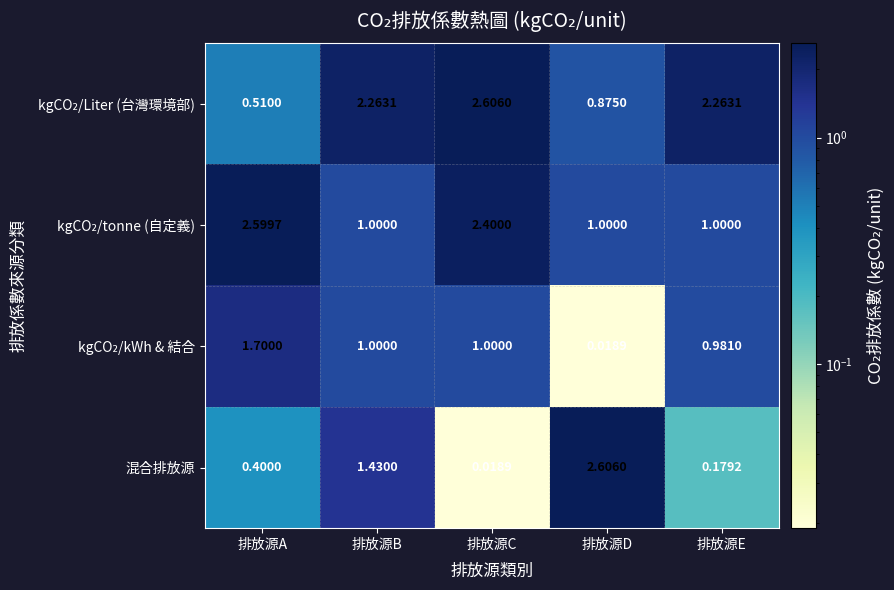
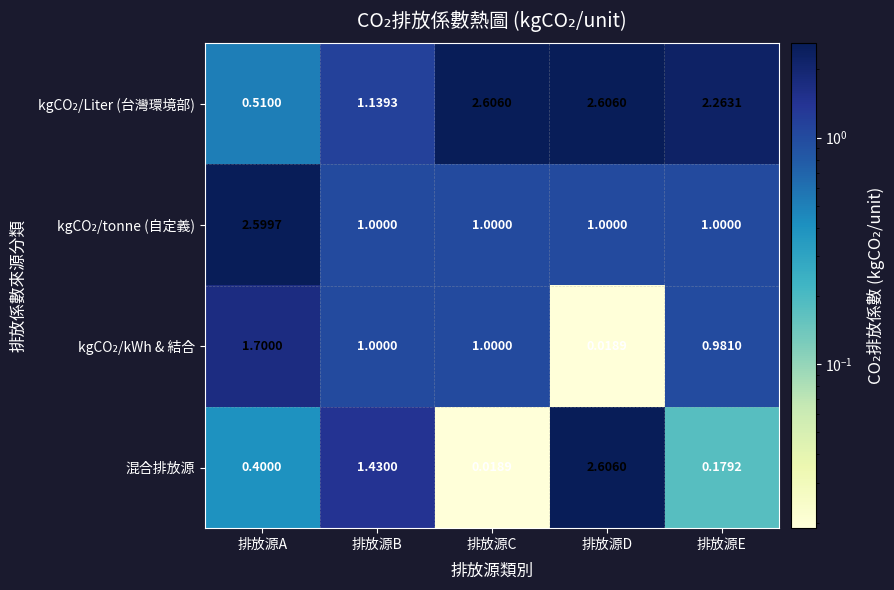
  {
    "kgCO₂/Liter (台灣環境部)": {
      "排放源A": 0.5100,
-     "排放源B": 2.2631,
+     "排放源B": 1.1393,
      "排放源C": 2.6060,
-     "排放源D": 0.8750,
+     "排放源D": 2.6060,
      "排放源E": 2.2631
    },
    "kgCO₂/tonne (自定義)": {
      "排放源A": 2.5997,
      "排放源B": 1.0000,
-     "排放源C": 2.4000,
+     "排放源C": 1.0000,
      "排放源D": 1.0000,
      "排放源E": 1.0000
    },
    "kgCO₂/kWh & 結合": {
      "排放源A": 1.7000,
      "排放源B": 1.0000,
      "排放源C": 1.0000,
      "排放源E": 0.9810
    },
    "混合排放源": {
      "排放源A": 0.4000,
      "排放源B": 1.4300,
      "排放源D": 2.6060,
      "排放源E": 0.1792
    }
  }
